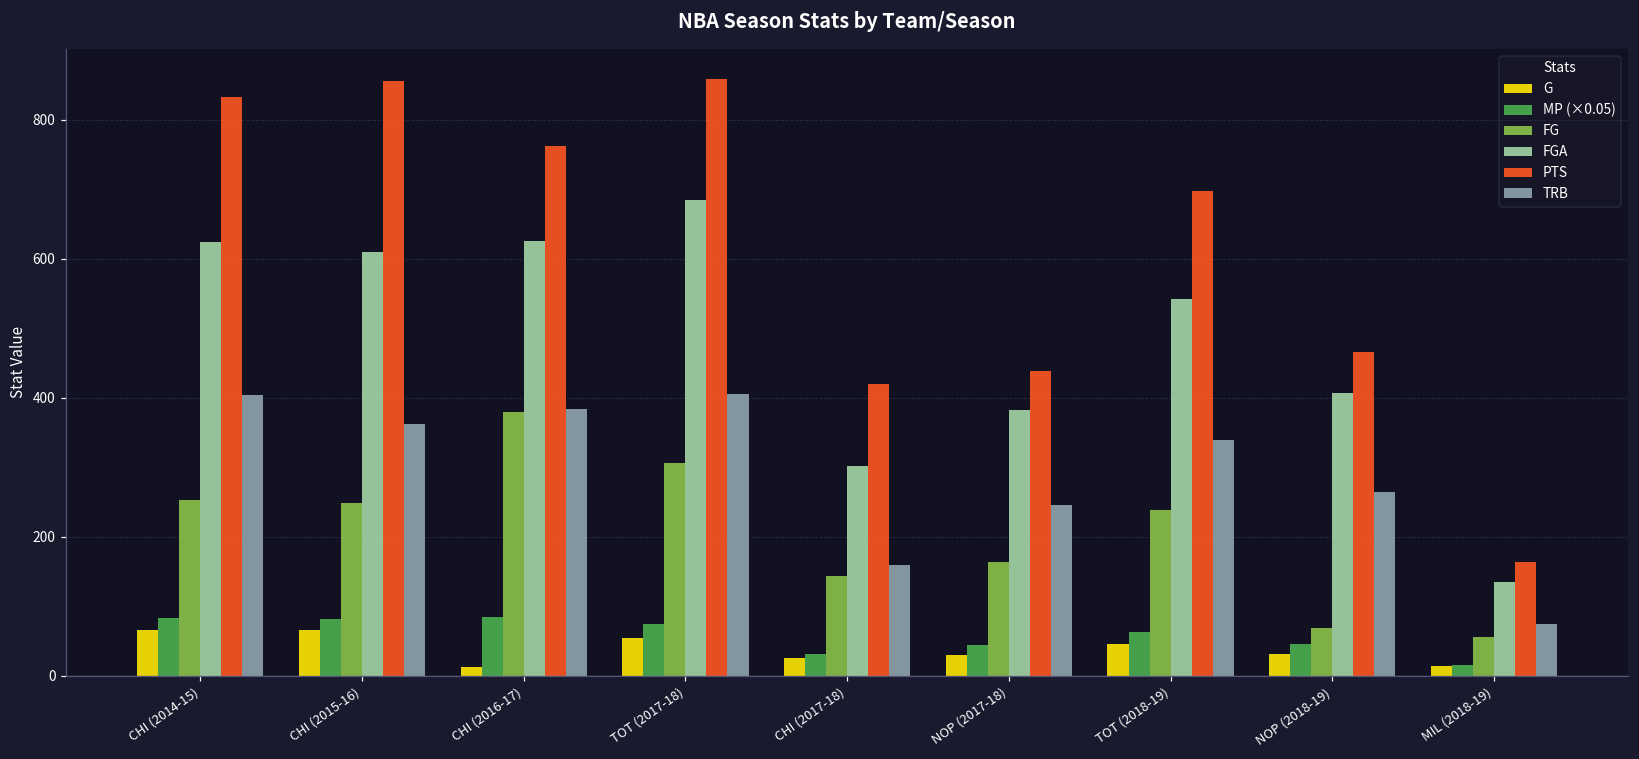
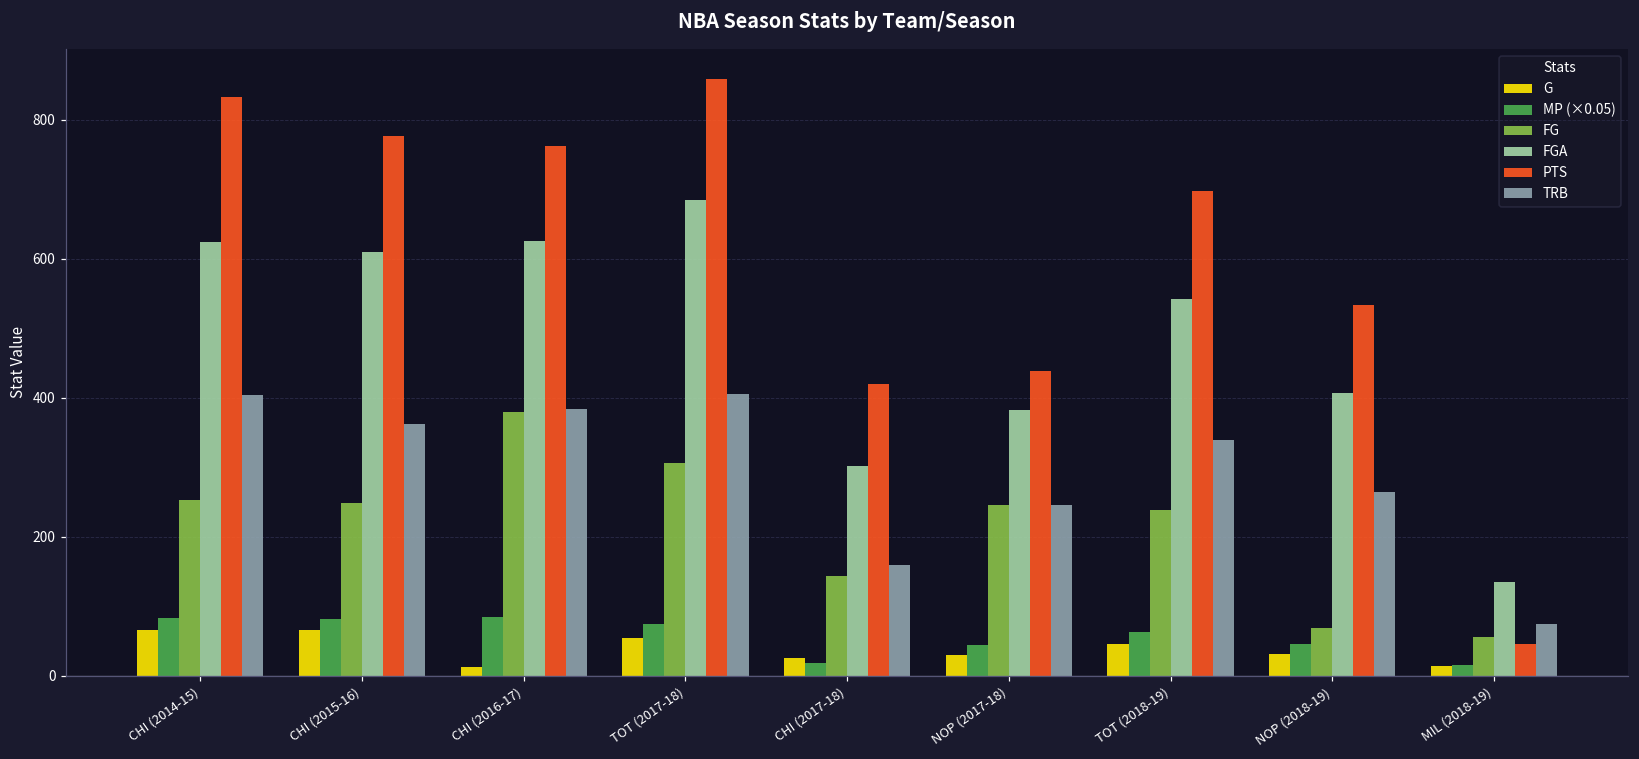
  {
    "G": {
      "CHI (2014-15)": 70,
      "CHI (2015-16)": 70,
      "CHI (2016-17)": 10,
      "TOT (2017-18)": 60,
      "CHI (2017-18)": 30,
      "NOP (2017-18)": 30,
      "TOT (2018-19)": 50,
      "NOP (2018-19)": 30,
      "MIL (2018-19)": 10
    },
    "MP (×0.05)": {
      "CHI (2014-15)": 80,
      "CHI (2015-16)": 80,
      "CHI (2016-17)": 80,
      "TOT (2017-18)": 70,
-     "CHI (2017-18)": 30,
+     "CHI (2017-18)": 20,
      "NOP (2017-18)": 40,
      "TOT (2018-19)": 60,
      "NOP (2018-19)": 50,
      "MIL (2018-19)": 20
    },
    "FG": {
      "CHI (2014-15)": 250,
      "CHI (2015-16)": 250,
      "CHI (2016-17)": 380,
      "TOT (2017-18)": 310,
      "CHI (2017-18)": 140,
-     "NOP (2017-18)": 160,
+     "NOP (2017-18)": 250,
      "TOT (2018-19)": 240,
      "NOP (2018-19)": 70,
      "MIL (2018-19)": 60
    },
    "PTS": {
      "CHI (2014-15)": 830,
-     "CHI (2015-16)": 860,
+     "CHI (2015-16)": 780,
      "CHI (2016-17)": 760,
      "TOT (2017-18)": 860,
      "CHI (2017-18)": 420,
      "NOP (2017-18)": 440,
      "TOT (2018-19)": 700,
-     "NOP (2018-19)": 470,
-     "MIL (2018-19)": 160
+     "NOP (2018-19)": 530,
+     "MIL (2018-19)": 50
    }
  }
